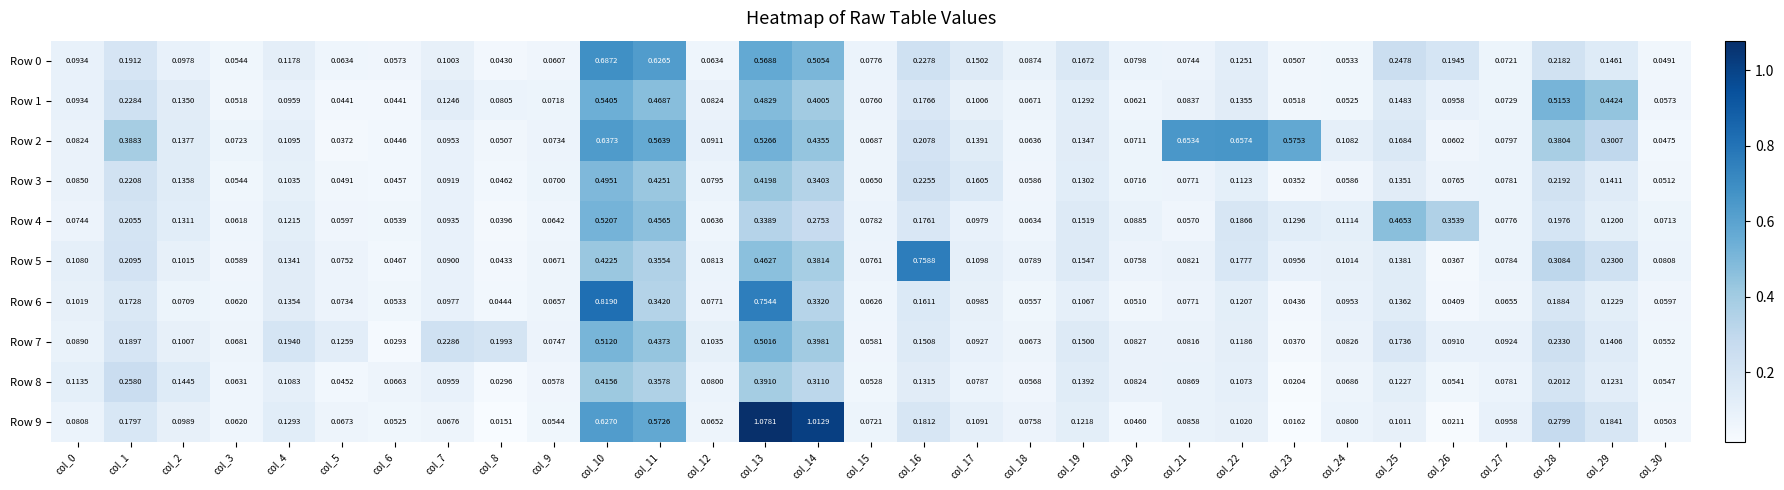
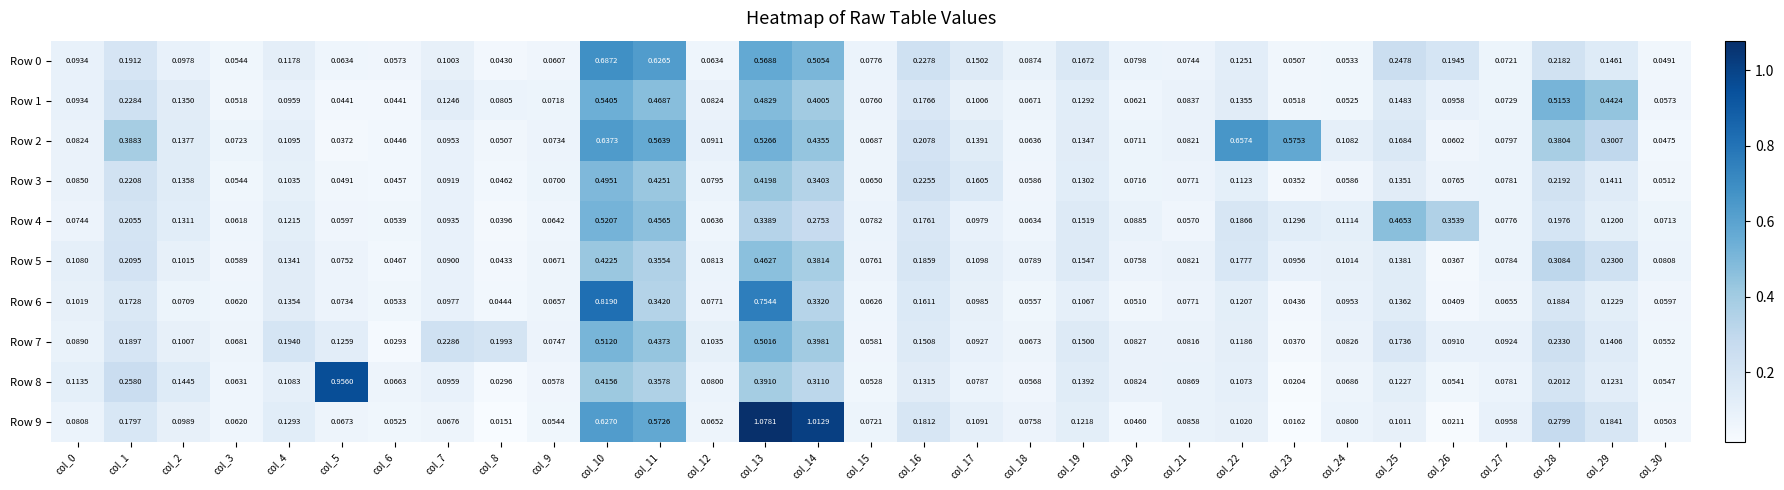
  {
    "Row 2": {
      "col_0": 0.0824,
      "col_1": 0.3883,
      "col_2": 0.1377,
      "col_3": 0.0723,
      "col_4": 0.1095,
      "col_5": 0.0372,
      "col_6": 0.0446,
      "col_7": 0.0953,
      "col_8": 0.0507,
      "col_9": 0.0734,
      "col_10": 0.6373,
      "col_11": 0.5639,
      "col_12": 0.0911,
      "col_13": 0.5266,
      "col_14": 0.4355,
      "col_15": 0.0687,
      "col_16": 0.2078,
      "col_17": 0.1391,
      "col_18": 0.0636,
      "col_19": 0.1347,
      "col_20": 0.0711,
-     "col_21": 0.6534,
+     "col_21": 0.0821,
      "col_22": 0.6574,
      "col_23": 0.5753,
      "col_24": 0.1082,
      "col_25": 0.1684,
      "col_26": 0.0602,
      "col_27": 0.0797,
      "col_28": 0.3804,
      "col_29": 0.3007,
      "col_30": 0.0475
    },
    "Row 5": {
      "col_0": 0.1080,
      "col_1": 0.2095,
      "col_2": 0.1015,
      "col_3": 0.0589,
      "col_4": 0.1341,
      "col_5": 0.0752,
      "col_6": 0.0467,
      "col_7": 0.0900,
      "col_8": 0.0433,
      "col_9": 0.0671,
      "col_10": 0.4225,
      "col_11": 0.3554,
      "col_12": 0.0813,
      "col_13": 0.4627,
      "col_14": 0.3814,
      "col_15": 0.0761,
-     "col_16": 0.7588,
+     "col_16": 0.1859,
      "col_17": 0.1098,
      "col_18": 0.0789,
      "col_19": 0.1547,
      "col_20": 0.0758,
      "col_21": 0.0821,
      "col_22": 0.1777,
      "col_23": 0.0956,
      "col_24": 0.1014,
      "col_25": 0.1381,
      "col_26": 0.0367,
      "col_27": 0.0784,
      "col_28": 0.3084,
      "col_29": 0.2300,
      "col_30": 0.0808
    },
    "Row 8": {
      "col_0": 0.1135,
      "col_1": 0.2580,
      "col_2": 0.1445,
      "col_3": 0.0631,
      "col_4": 0.1083,
-     "col_5": 0.0452,
+     "col_5": 0.9560,
      "col_6": 0.0663,
      "col_7": 0.0959,
      "col_8": 0.0296,
      "col_9": 0.0578,
      "col_10": 0.4156,
      "col_11": 0.3578,
      "col_12": 0.0800,
      "col_13": 0.3910,
      "col_14": 0.3110,
      "col_15": 0.0528,
      "col_16": 0.1315,
      "col_17": 0.0787,
      "col_18": 0.0568,
      "col_19": 0.1392,
      "col_20": 0.0824,
      "col_21": 0.0869,
      "col_22": 0.1073,
      "col_23": 0.0204,
      "col_24": 0.0686,
      "col_25": 0.1227,
      "col_26": 0.0541,
      "col_27": 0.0781,
      "col_28": 0.2012,
      "col_29": 0.1231,
      "col_30": 0.0547
    }
  }
